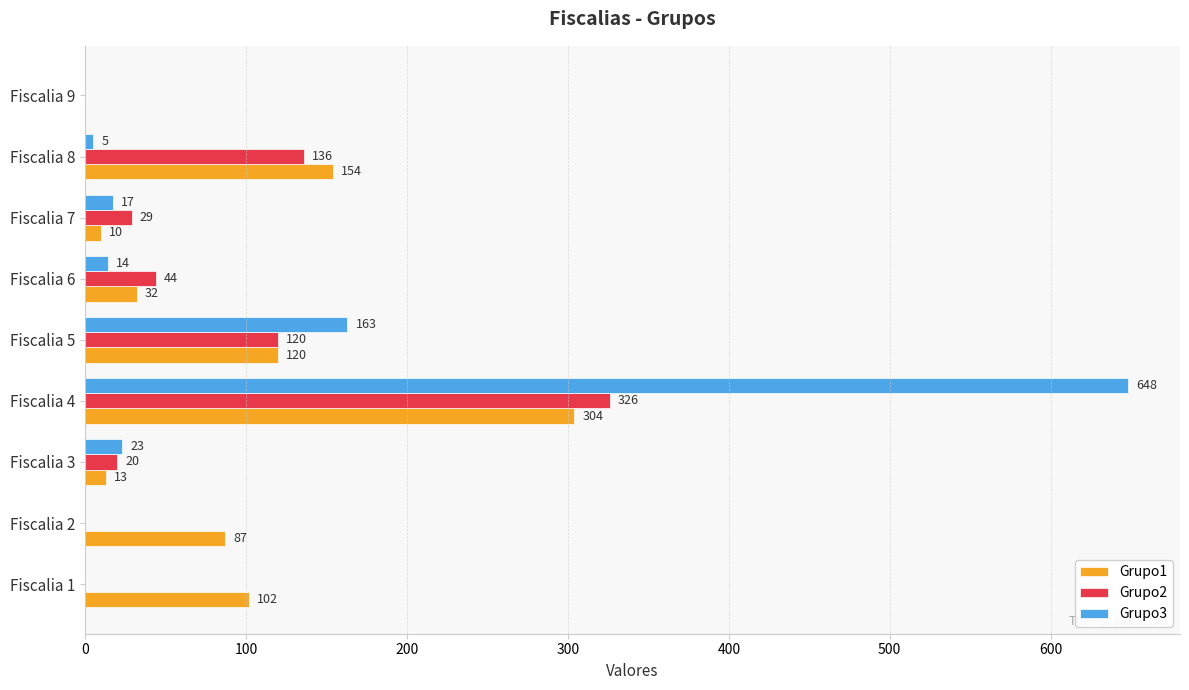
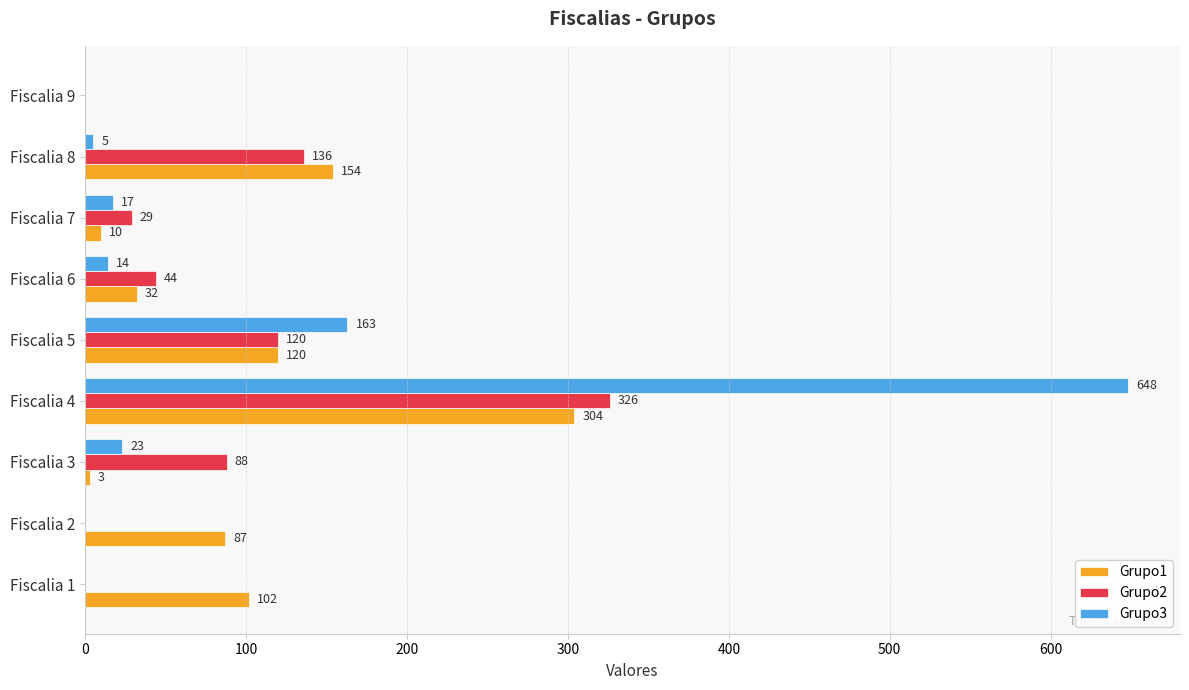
  {
    "Grupo1": {
      "Fiscalia 8": 154,
      "Fiscalia 7": 10,
      "Fiscalia 6": 32,
      "Fiscalia 5": 120,
      "Fiscalia 4": 304,
-     "Fiscalia 3": 13,
+     "Fiscalia 3": 3,
      "Fiscalia 2": 87,
      "Fiscalia 1": 102
    },
    "Grupo2": {
      "Fiscalia 8": 136,
      "Fiscalia 7": 29,
      "Fiscalia 6": 44,
      "Fiscalia 5": 120,
      "Fiscalia 4": 326,
-     "Fiscalia 3": 20
+     "Fiscalia 3": 88
    },
    "Grupo3": {
      "Fiscalia 8": 5,
      "Fiscalia 7": 17,
      "Fiscalia 6": 14,
      "Fiscalia 5": 163,
      "Fiscalia 4": 648,
      "Fiscalia 3": 23
    }
  }
